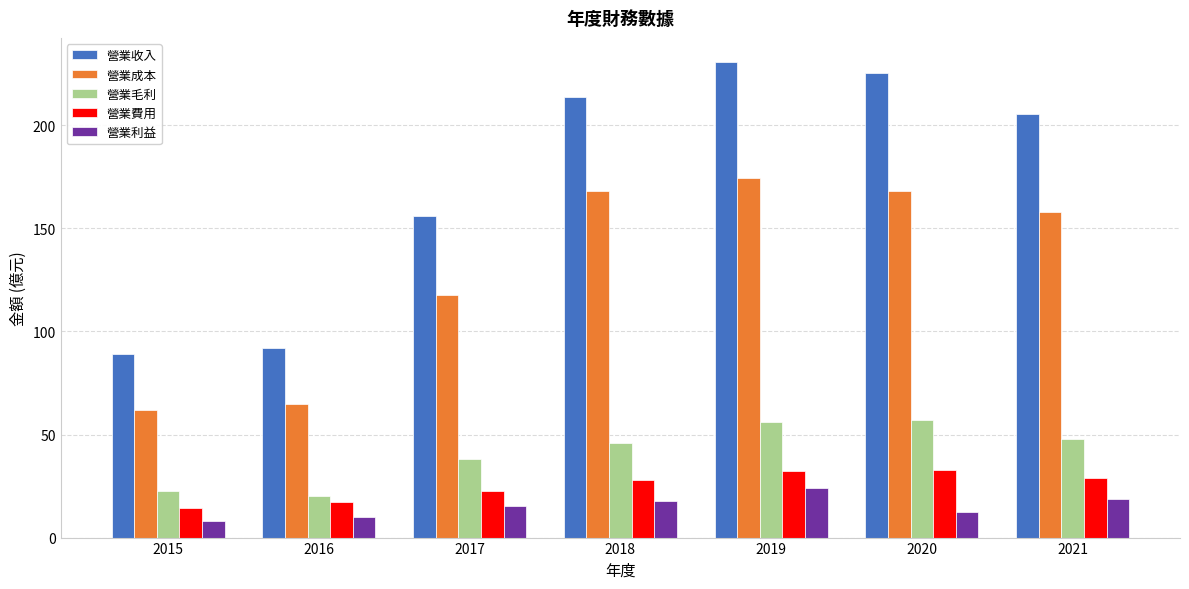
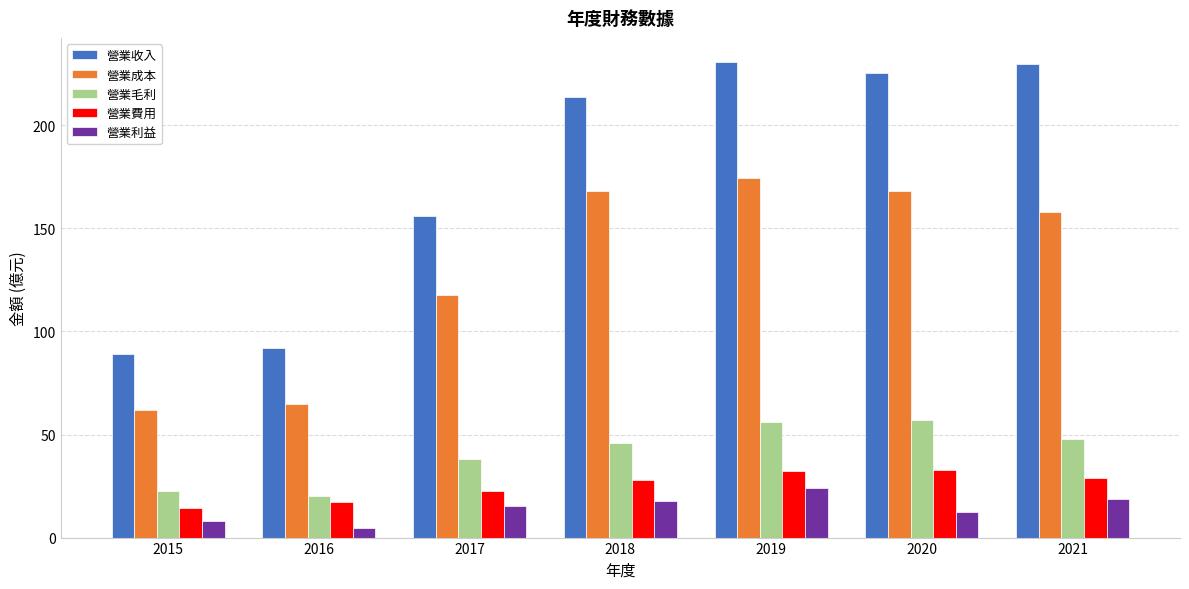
  {
    "營業收入": {
      "2015": 89,
      "2016": 92,
      "2017": 156,
      "2018": 214,
      "2019": 231,
      "2020": 225,
-     "2021": 206
+     "2021": 230
    },
    "營業成本": {
      "2015": 62,
      "2016": 65,
      "2017": 118,
      "2018": 168,
      "2019": 175,
      "2020": 168,
      "2021": 158
    },
    "營業毛利": {
      "2015": 22,
      "2016": 20,
      "2017": 38,
      "2018": 46,
      "2019": 56,
      "2020": 57,
      "2021": 48
    },
    "營業費用": {
      "2015": 15,
      "2016": 17,
      "2017": 23,
      "2018": 28,
      "2019": 32,
      "2020": 33,
      "2021": 29
    },
    "營業利益": {
      "2015": 8,
-     "2016": 10,
+     "2016": 5,
      "2017": 15,
      "2018": 18,
      "2019": 24,
      "2020": 13,
      "2021": 19
    }
  }
